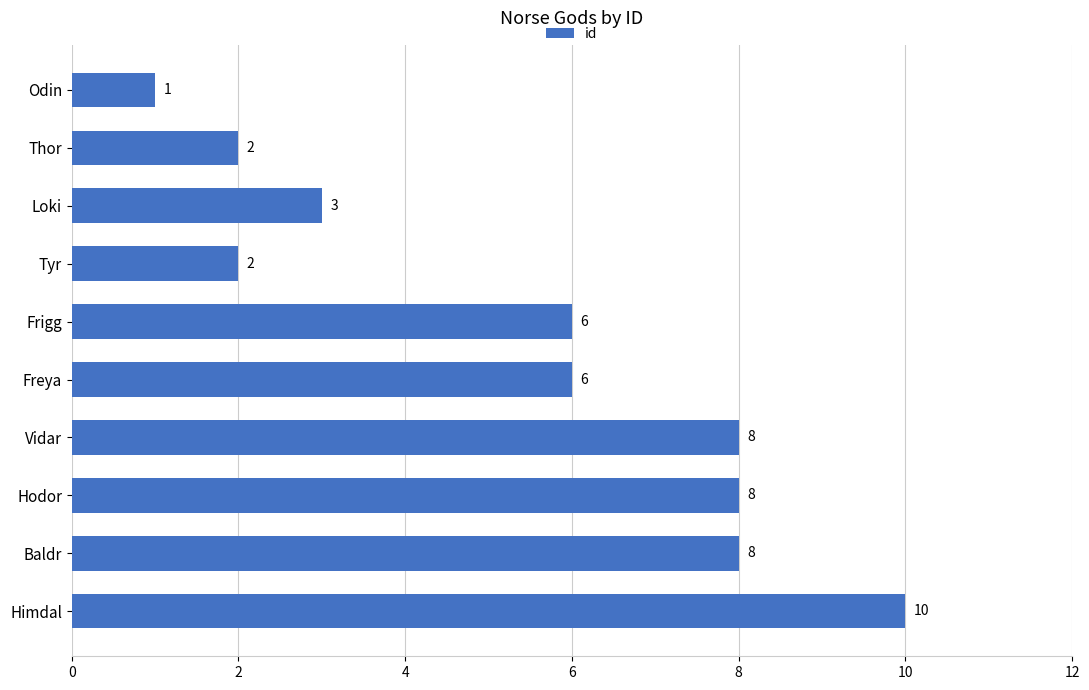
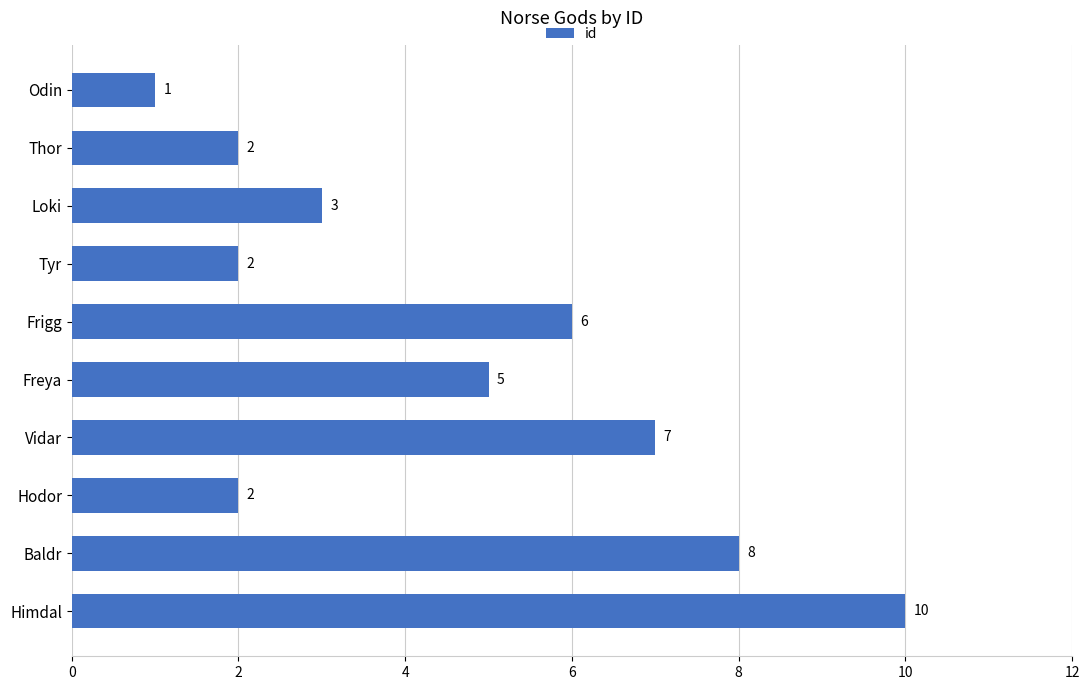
  {
    "Odin": 1,
    "Thor": 2,
    "Loki": 3,
    "Tyr": 2,
    "Frigg": 6,
-   "Freya": 6,
-   "Vidar": 8,
-   "Hodor": 8,
+   "Freya": 5,
+   "Vidar": 7,
+   "Hodor": 2,
    "Baldr": 8,
    "Himdal": 10
  }
